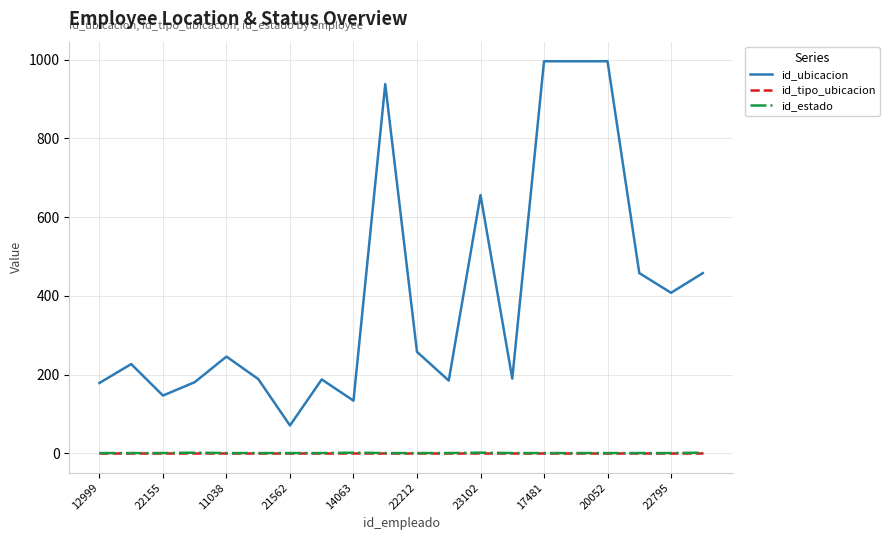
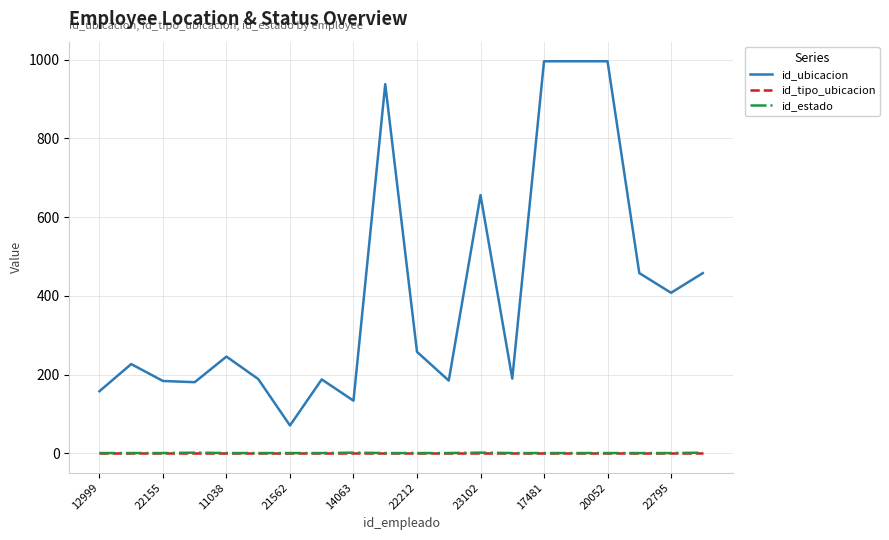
  {
    "id_ubicacion": {
-     "12999": 180,
-     "22155": 150,
+     "12999": 160,
+     "22155": 180,
      "11038": 250,
      "21562": 70,
      "14063": 130,
      "22212": 260,
      "23102": 660,
      "17481": 1000,
      "20052": 1000,
      "22795": 410
    },
    "id_estado": {
      "12999": 0,
      "22155": 0,
      "11038": 0,
      "21562": 0,
      "14063": 0,
      "22212": 0,
      "23102": 0,
      "17481": 0,
      "20052": 0,
      "22795": 0
    }
  }
